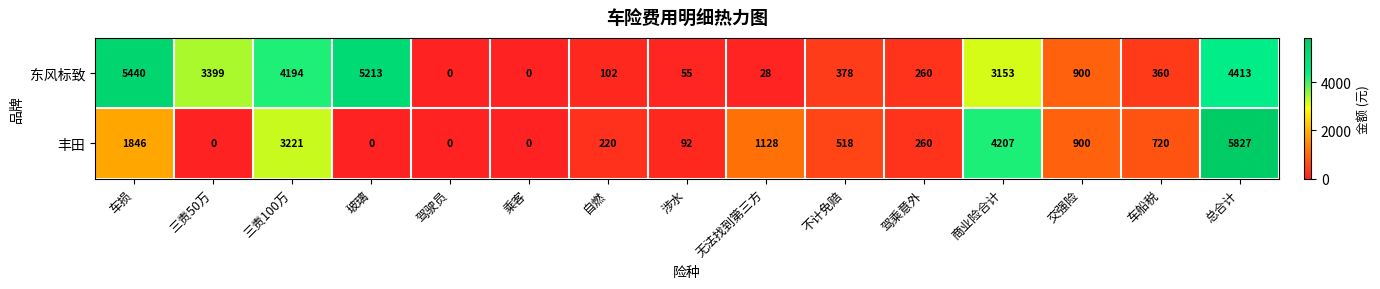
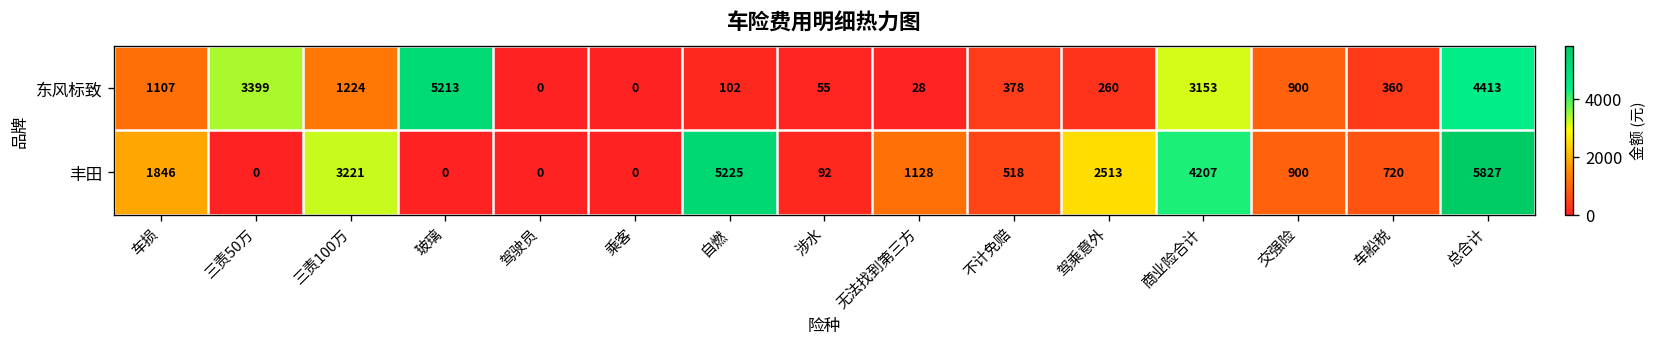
  {
    "东风标致": {
-     "车损": 5440,
+     "车损": 1107,
      "三责50万": 3399,
-     "三责100万": 4194,
+     "三责100万": 1224,
      "玻璃": 5213,
      "驾驶员": 0,
      "乘客": 0,
      "自燃": 102,
      "涉水": 55,
      "无法找到第三方": 28,
      "不计免赔": 378,
      "驾乘意外": 260,
      "商业险合计": 3153,
      "交强险": 900,
      "车船税": 360,
      "总合计": 4413
    },
    "丰田": {
      "车损": 1846,
      "三责50万": 0,
      "三责100万": 3221,
      "玻璃": 0,
      "驾驶员": 0,
      "乘客": 0,
-     "自燃": 220,
+     "自燃": 5225,
      "涉水": 92,
      "无法找到第三方": 1128,
      "不计免赔": 518,
-     "驾乘意外": 260,
+     "驾乘意外": 2513,
      "商业险合计": 4207,
      "交强险": 900,
      "车船税": 720,
      "总合计": 5827
    }
  }
